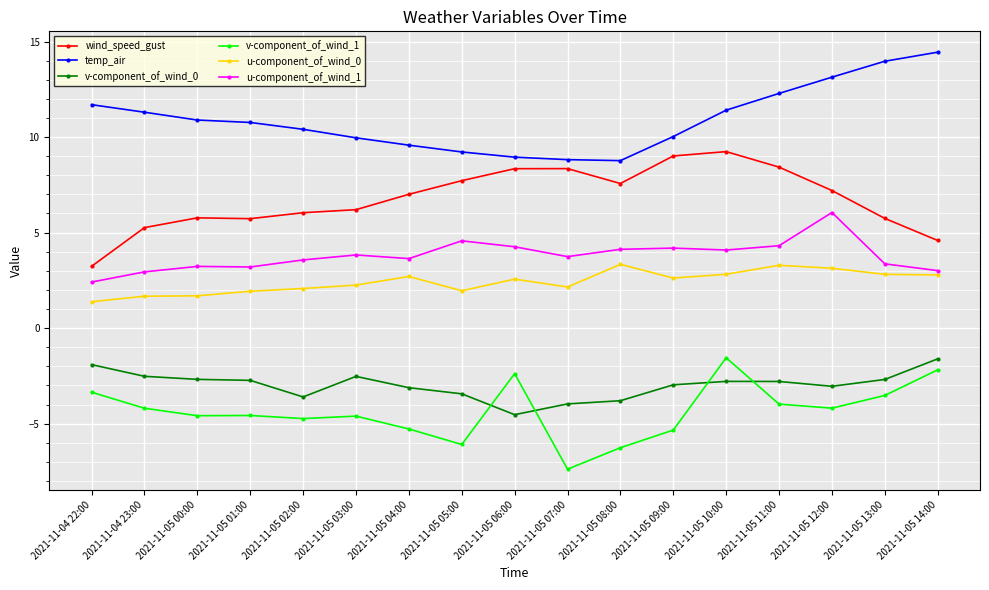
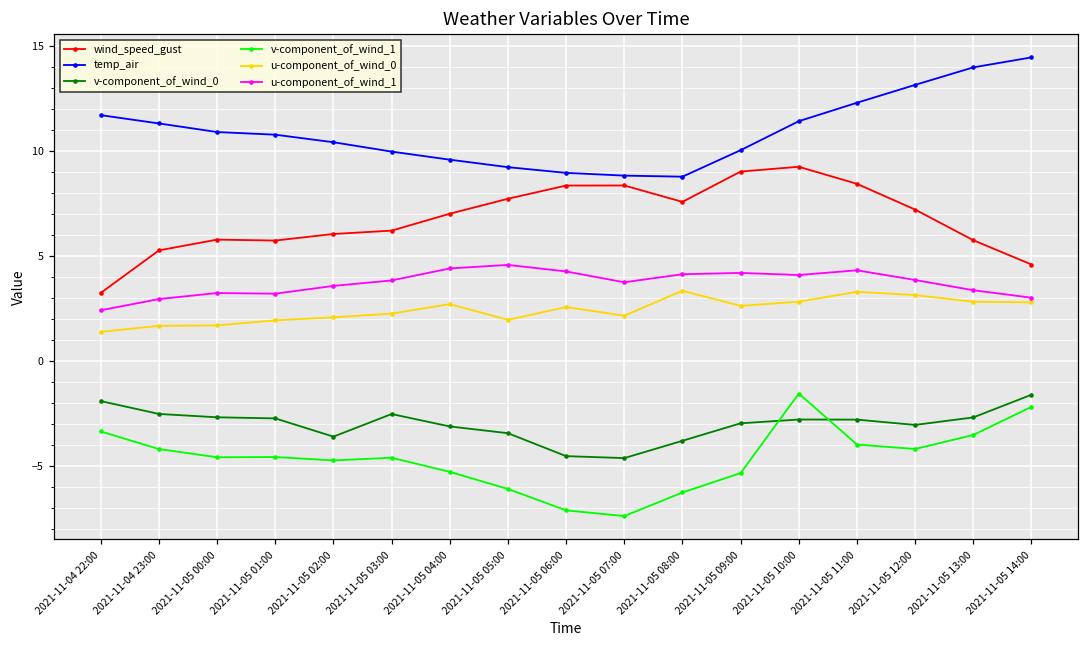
  {
    "wind_speed_gust": {
      "2021-11-04 22:00": 3.2,
      "2021-11-04 23:00": 5.3,
      "2021-11-05 00:00": 5.8,
      "2021-11-05 01:00": 5.7,
      "2021-11-05 02:00": 6.0,
      "2021-11-05 03:00": 6.2,
      "2021-11-05 04:00": 7.0,
      "2021-11-05 05:00": 7.7,
      "2021-11-05 06:00": 8.3,
      "2021-11-05 07:00": 8.3,
      "2021-11-05 08:00": 7.6,
      "2021-11-05 09:00": 9.0,
      "2021-11-05 10:00": 9.2,
      "2021-11-05 11:00": 8.4,
      "2021-11-05 12:00": 7.2,
      "2021-11-05 13:00": 5.7,
      "2021-11-05 14:00": 4.6
    },
    "temp_air": {
      "2021-11-04 22:00": 11.7,
      "2021-11-04 23:00": 11.3,
      "2021-11-05 00:00": 10.9,
      "2021-11-05 01:00": 10.8,
      "2021-11-05 02:00": 10.4,
      "2021-11-05 03:00": 10.0,
      "2021-11-05 04:00": 9.6,
      "2021-11-05 05:00": 9.2,
      "2021-11-05 06:00": 8.9,
      "2021-11-05 07:00": 8.8,
      "2021-11-05 08:00": 8.8,
      "2021-11-05 09:00": 10.0,
      "2021-11-05 10:00": 11.4,
      "2021-11-05 11:00": 12.3,
      "2021-11-05 12:00": 13.1,
      "2021-11-05 13:00": 14.0,
      "2021-11-05 14:00": 14.4
    },
    "v-component_of_wind_0": {
      "2021-11-04 22:00": -1.9,
      "2021-11-04 23:00": -2.5,
      "2021-11-05 00:00": -2.7,
      "2021-11-05 01:00": -2.7,
      "2021-11-05 02:00": -3.6,
      "2021-11-05 03:00": -2.5,
      "2021-11-05 04:00": -3.1,
      "2021-11-05 05:00": -3.4,
      "2021-11-05 06:00": -4.5,
-     "2021-11-05 07:00": -4.0,
+     "2021-11-05 07:00": -4.6,
      "2021-11-05 08:00": -3.8,
      "2021-11-05 09:00": -3.0,
      "2021-11-05 10:00": -2.8,
      "2021-11-05 11:00": -2.8,
      "2021-11-05 12:00": -3.0,
      "2021-11-05 13:00": -2.7,
      "2021-11-05 14:00": -1.6
    },
    "v-component_of_wind_1": {
      "2021-11-04 22:00": -3.4,
      "2021-11-04 23:00": -4.2,
      "2021-11-05 00:00": -4.6,
      "2021-11-05 01:00": -4.6,
      "2021-11-05 02:00": -4.7,
      "2021-11-05 03:00": -4.6,
      "2021-11-05 04:00": -5.3,
      "2021-11-05 05:00": -6.1,
-     "2021-11-05 06:00": -2.4,
+     "2021-11-05 06:00": -7.1,
      "2021-11-05 07:00": -7.4,
      "2021-11-05 08:00": -6.3,
      "2021-11-05 09:00": -5.3,
      "2021-11-05 10:00": -1.6,
      "2021-11-05 11:00": -4.0,
      "2021-11-05 12:00": -4.2,
      "2021-11-05 13:00": -3.5,
      "2021-11-05 14:00": -2.2
    },
    "u-component_of_wind_0": {
      "2021-11-04 22:00": 1.4,
      "2021-11-04 23:00": 1.7,
      "2021-11-05 00:00": 1.7,
      "2021-11-05 01:00": 1.9,
      "2021-11-05 02:00": 2.1,
      "2021-11-05 03:00": 2.3,
      "2021-11-05 04:00": 2.7,
      "2021-11-05 05:00": 2.0,
      "2021-11-05 06:00": 2.6,
      "2021-11-05 07:00": 2.2,
      "2021-11-05 08:00": 3.3,
      "2021-11-05 09:00": 2.6,
      "2021-11-05 10:00": 2.8,
      "2021-11-05 11:00": 3.3,
      "2021-11-05 12:00": 3.1,
      "2021-11-05 13:00": 2.8,
      "2021-11-05 14:00": 2.8
    },
    "u-component_of_wind_1": {
      "2021-11-04 22:00": 2.4,
      "2021-11-04 23:00": 2.9,
      "2021-11-05 00:00": 3.2,
      "2021-11-05 01:00": 3.2,
      "2021-11-05 02:00": 3.6,
      "2021-11-05 03:00": 3.8,
-     "2021-11-05 04:00": 3.6,
+     "2021-11-05 04:00": 4.4,
      "2021-11-05 05:00": 4.6,
      "2021-11-05 06:00": 4.3,
      "2021-11-05 07:00": 3.7,
      "2021-11-05 08:00": 4.1,
      "2021-11-05 09:00": 4.2,
      "2021-11-05 10:00": 4.1,
      "2021-11-05 11:00": 4.3,
-     "2021-11-05 12:00": 6.1,
+     "2021-11-05 12:00": 3.9,
      "2021-11-05 13:00": 3.4,
      "2021-11-05 14:00": 3.0
    }
  }
